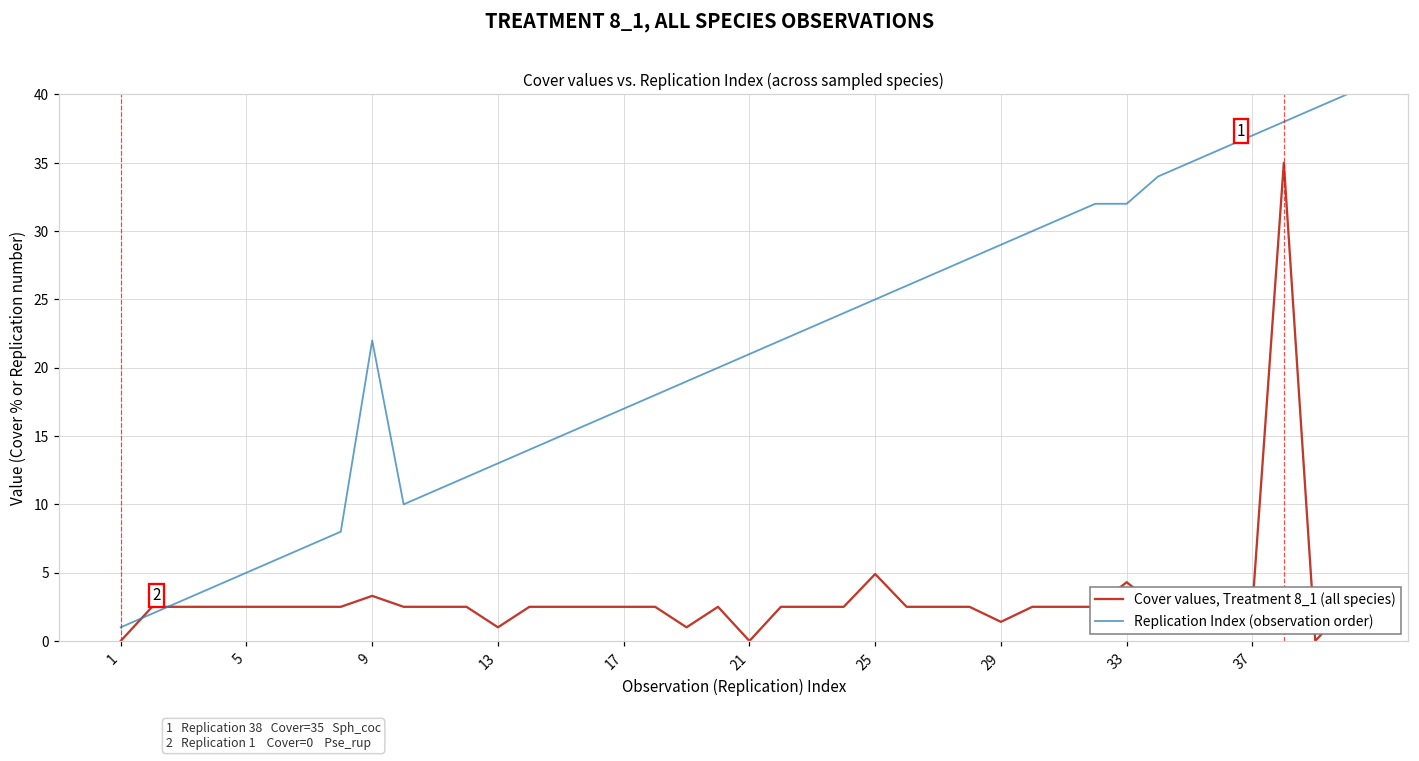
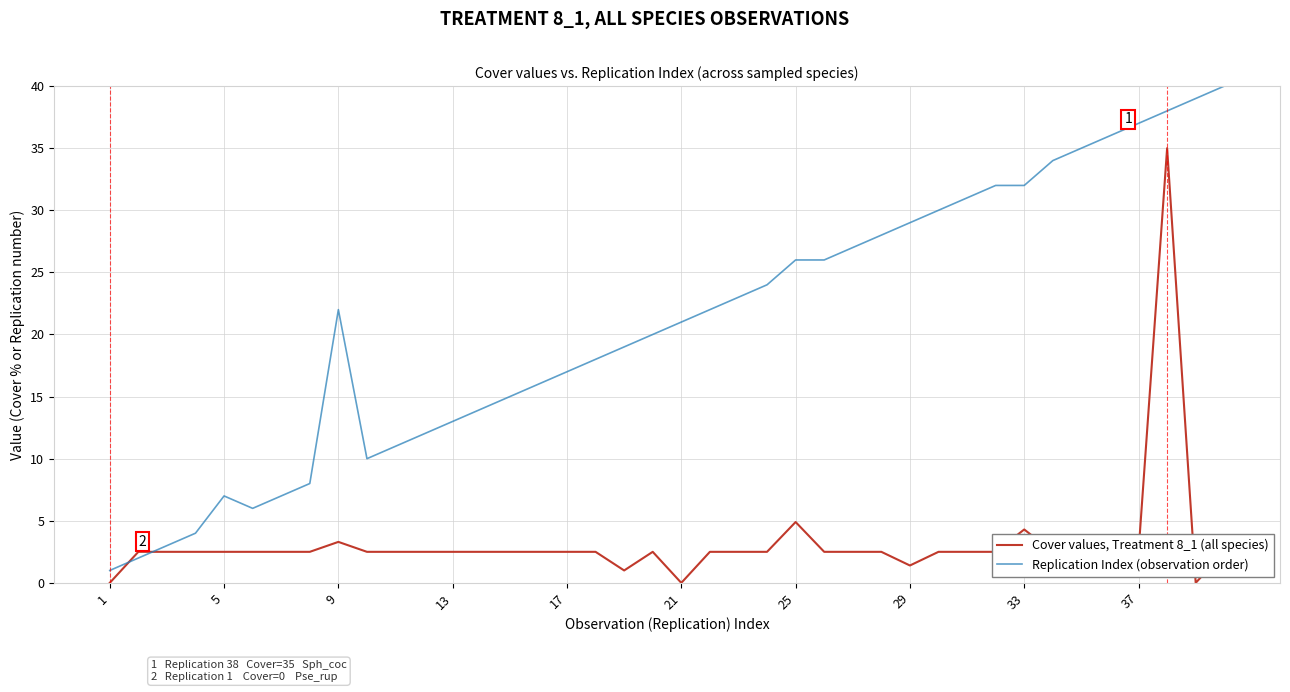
  {
    "Cover values, Treatment 8_1 (all species)": {
      "1": 0.0,
      "5": 2.5,
      "9": 3.3,
-     "13": 1.0,
+     "13": 2.5,
      "17": 2.5,
      "21": 0.0,
      "25": 4.9,
      "29": 1.4,
      "33": 4.3
    },
    "Replication Index (observation order)": {
      "1": 1,
-     "5": 5,
+     "5": 7,
      "9": 22,
      "13": 13,
      "17": 17,
      "21": 21,
-     "25": 25,
+     "25": 26,
      "29": 29,
      "33": 32
    }
  }
